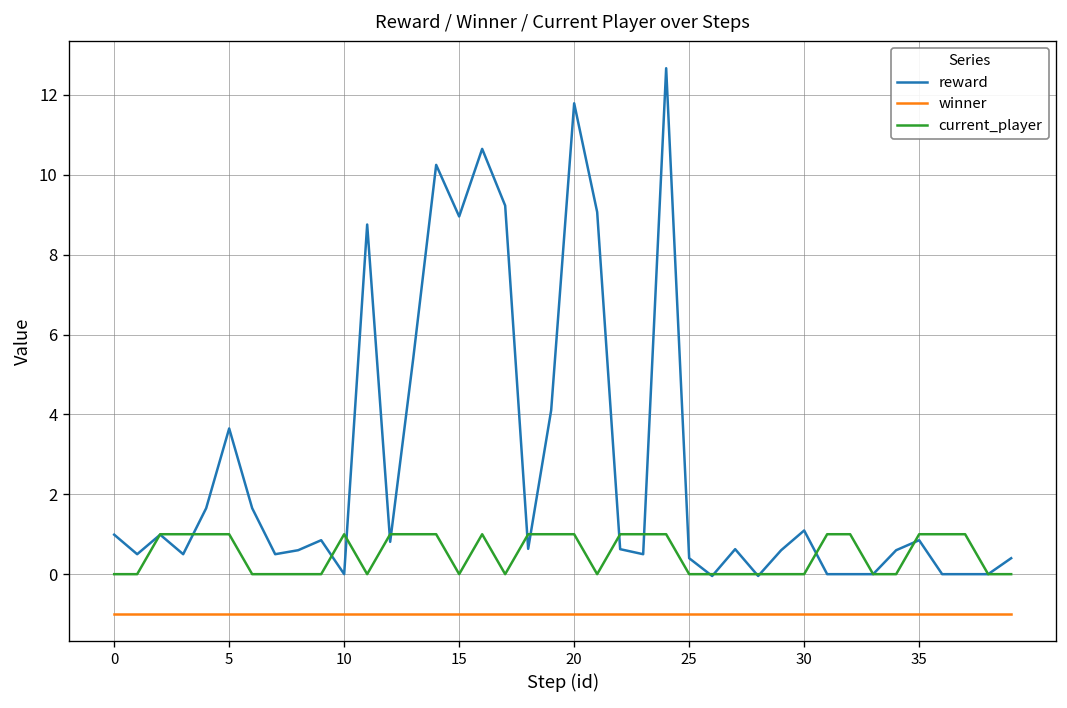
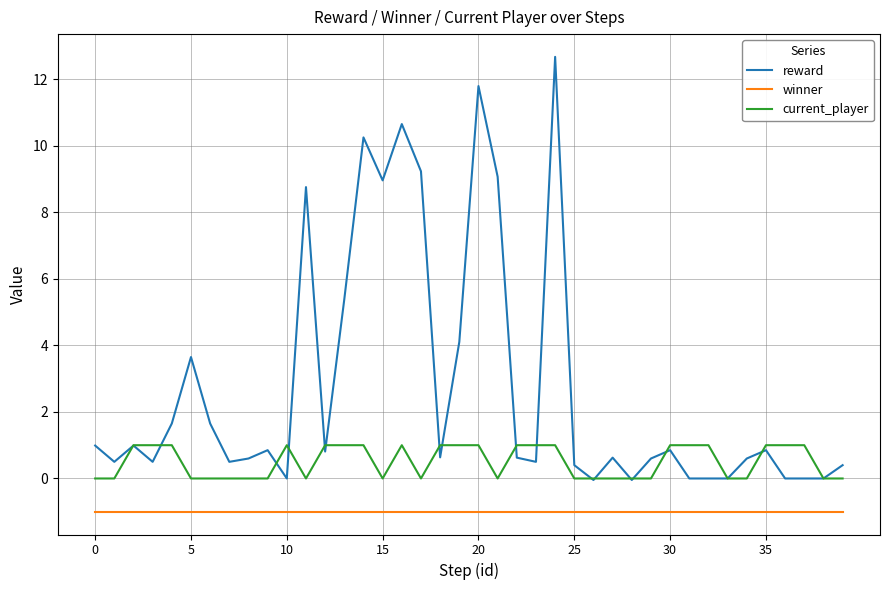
  {
    "reward": {
      "0": 1.0,
      "5": 3.6,
      "10": 0.0,
      "15": 9.0,
      "20": 11.8,
      "25": 0.4,
-     "30": 1.1,
+     "30": 0.9,
      "35": 0.9
    },
    "winner": {
      "0": -1.0,
      "5": -1.0,
      "10": -1.0,
      "15": -1.0,
      "20": -1.0,
      "25": -1.0,
      "30": -1.0,
      "35": -1.0
    },
    "current_player": {
      "0": 0,
-     "5": 1,
+     "5": 0,
      "10": 1,
      "15": 0,
      "20": 1,
      "25": 0,
-     "30": 0,
+     "30": 1,
      "35": 1
    }
  }
